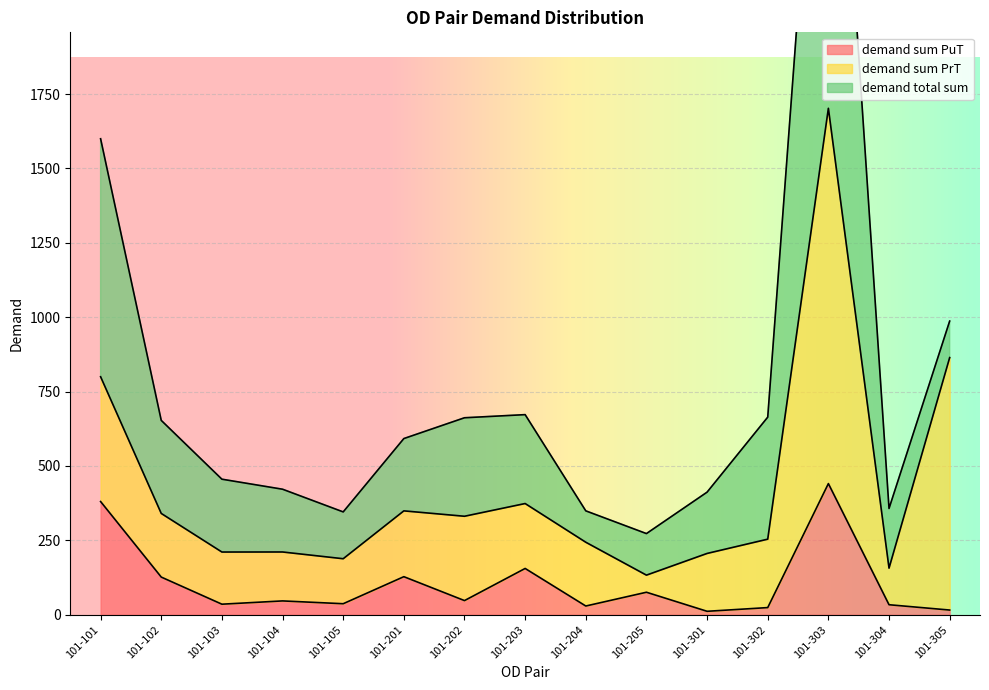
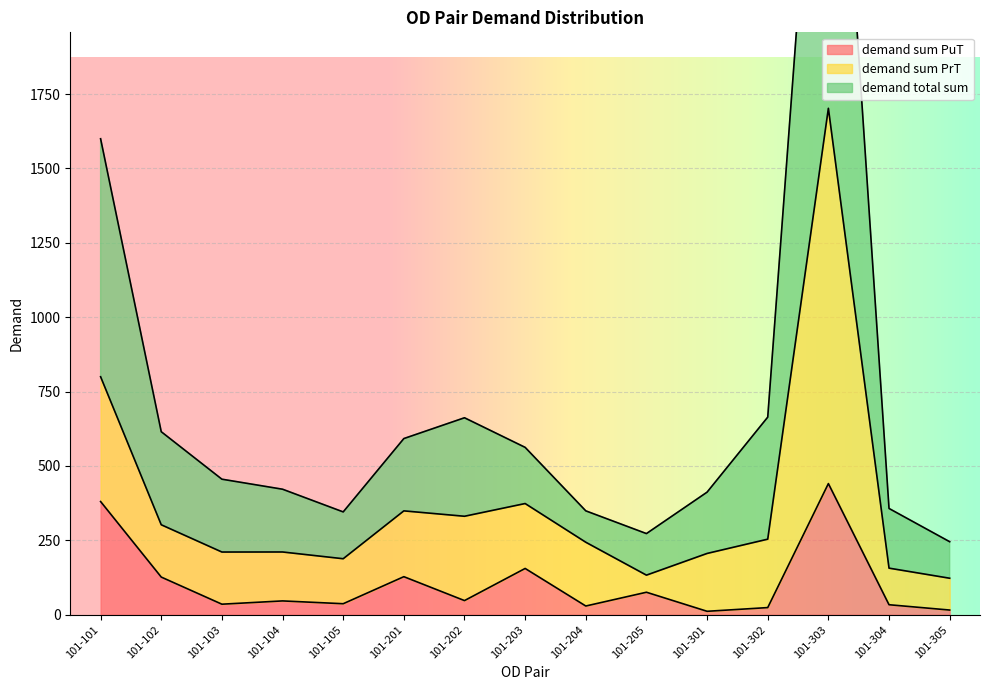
  {
    "demand sum PuT": {
      "101-101": 380,
      "101-102": 130,
      "101-103": 40,
      "101-104": 50,
      "101-105": 40,
      "101-201": 130,
      "101-202": 50,
      "101-203": 160,
      "101-204": 30,
      "101-205": 80,
      "101-301": 10,
      "101-302": 20,
      "101-303": 440,
      "101-304": 30,
      "101-305": 20
    },
    "demand sum PrT": {
      "101-101": 420,
-     "101-102": 210,
+     "101-102": 180,
      "101-103": 180,
      "101-104": 160,
      "101-105": 150,
      "101-201": 220,
      "101-202": 280,
      "101-203": 220,
      "101-204": 210,
      "101-205": 60,
      "101-301": 190,
      "101-302": 230,
      "101-303": 1260,
      "101-304": 120,
-     "101-305": 850
+     "101-305": 110
    },
    "demand total sum": {
      "101-101": 800,
      "101-102": 310,
      "101-103": 240,
      "101-104": 210,
      "101-105": 160,
      "101-201": 240,
      "101-202": 330,
-     "101-203": 300,
+     "101-203": 190,
      "101-204": 110,
      "101-205": 140,
      "101-301": 210,
      "101-302": 410,
      "101-304": 200,
      "101-305": 120
    }
  }
